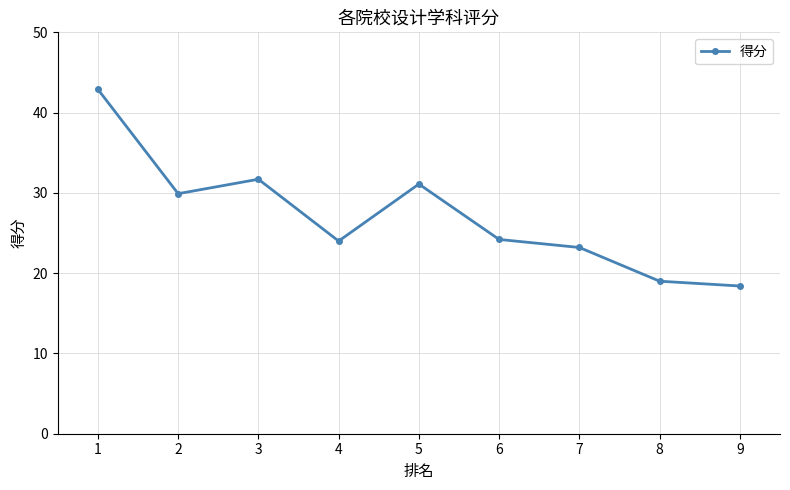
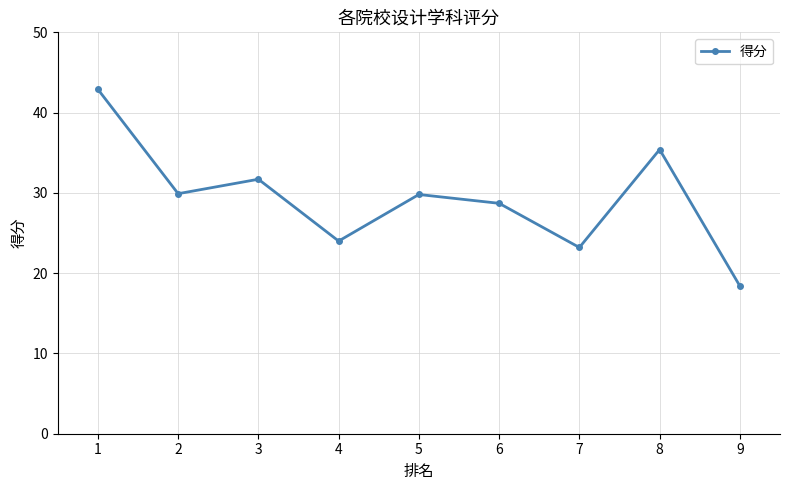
  {
    "1": 43,
    "2": 30,
    "3": 32,
    "4": 24,
-   "5": 31,
-   "6": 24,
+   "5": 30,
+   "6": 29,
    "7": 23,
-   "8": 19,
+   "8": 35,
    "9": 18
  }
